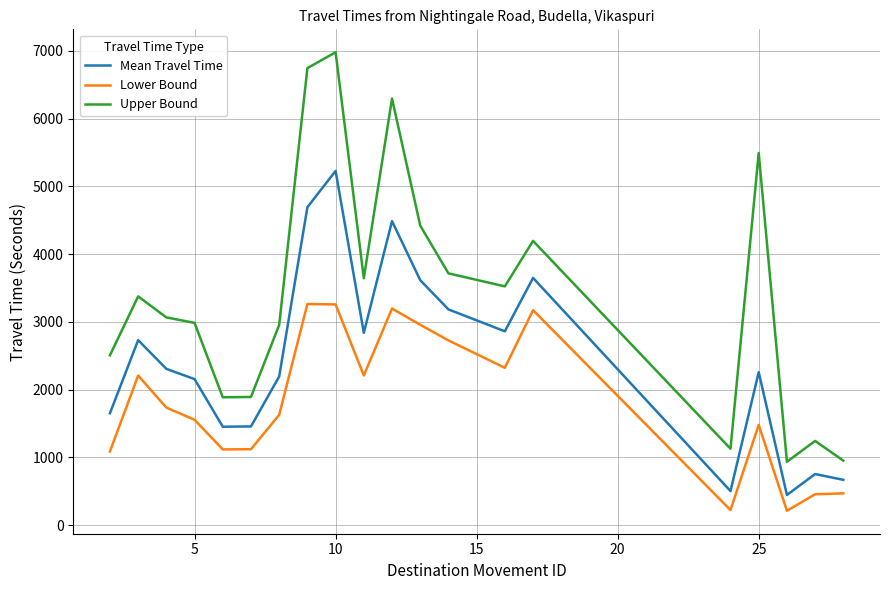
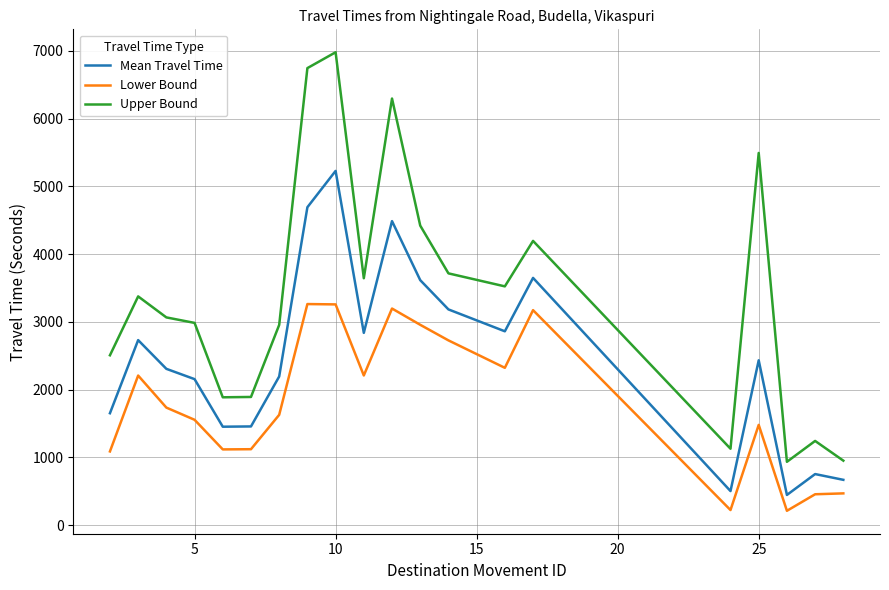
  {
    "Mean Travel Time": {
      "5": 2200,
      "10": 5200,
-     "25": 2300
+     "25": 2400
    },
    "Lower Bound": {
      "5": 1600,
      "10": 3300,
      "25": 1500
    },
    "Upper Bound": {
      "5": 3000,
      "10": 7000,
      "25": 5500
    }
  }
